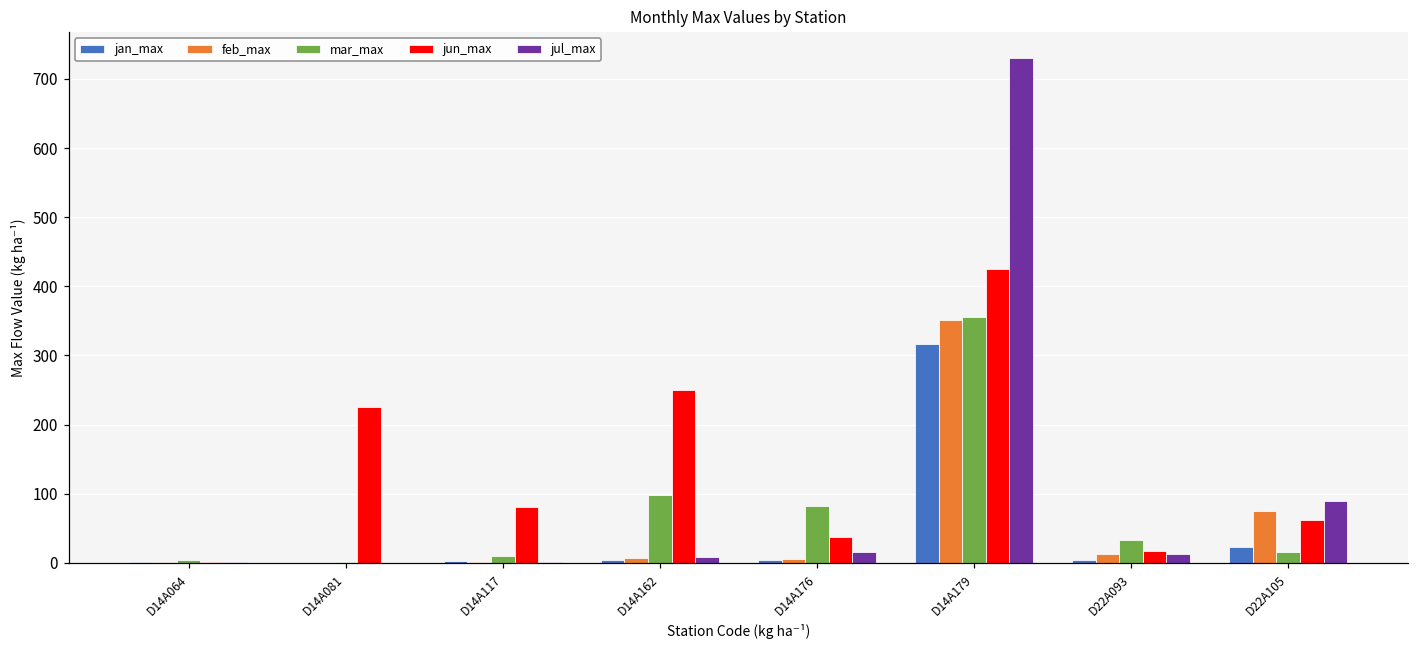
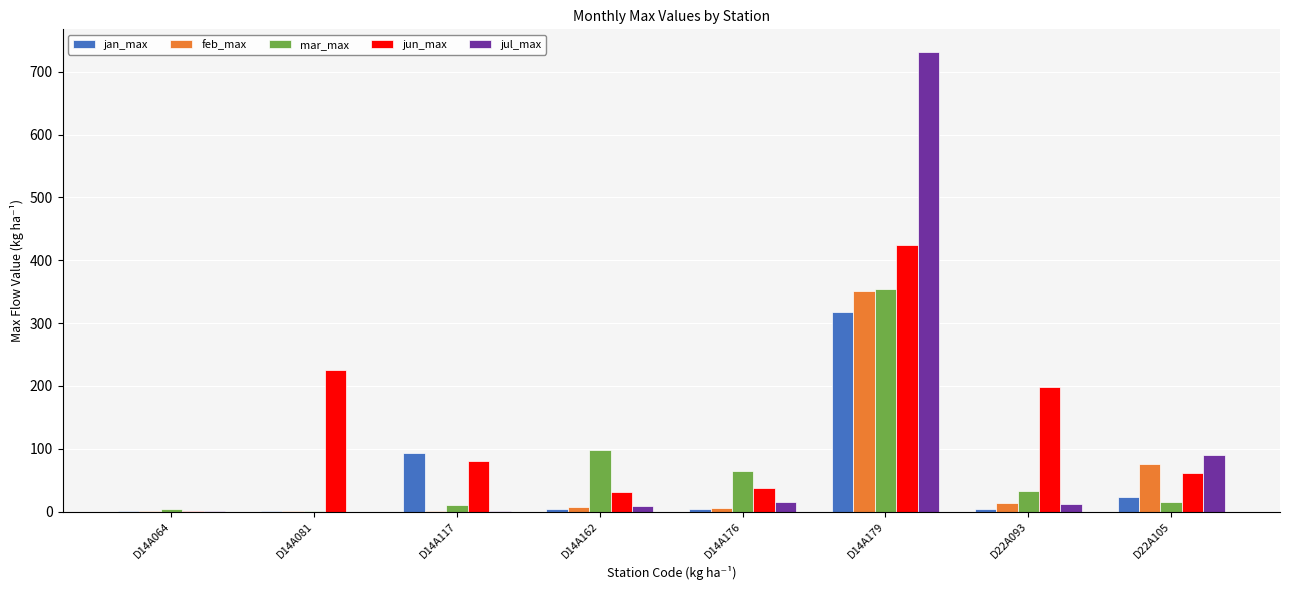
  {
    "jan_max": {
-     "D14A117": 0,
+     "D14A117": 90,
      "D14A162": 0,
      "D14A176": 0,
      "D14A179": 320,
      "D22A093": 0,
      "D22A105": 20
    },
    "feb_max": {
      "D14A162": 10,
      "D14A176": 0,
      "D14A179": 350,
      "D22A093": 10,
      "D22A105": 80
    },
    "mar_max": {
      "D14A117": 10,
      "D14A162": 100,
-     "D14A176": 80,
+     "D14A176": 70,
      "D14A179": 360,
      "D22A093": 30,
      "D22A105": 10
    },
    "jun_max": {
      "D14A081": 230,
      "D14A117": 80,
-     "D14A162": 250,
+     "D14A162": 30,
      "D14A176": 40,
      "D14A179": 430,
-     "D22A093": 20,
+     "D22A093": 200,
      "D22A105": 60
    },
    "jul_max": {
      "D14A162": 10,
      "D14A176": 20,
      "D14A179": 730,
      "D22A093": 10,
      "D22A105": 90
    }
  }
